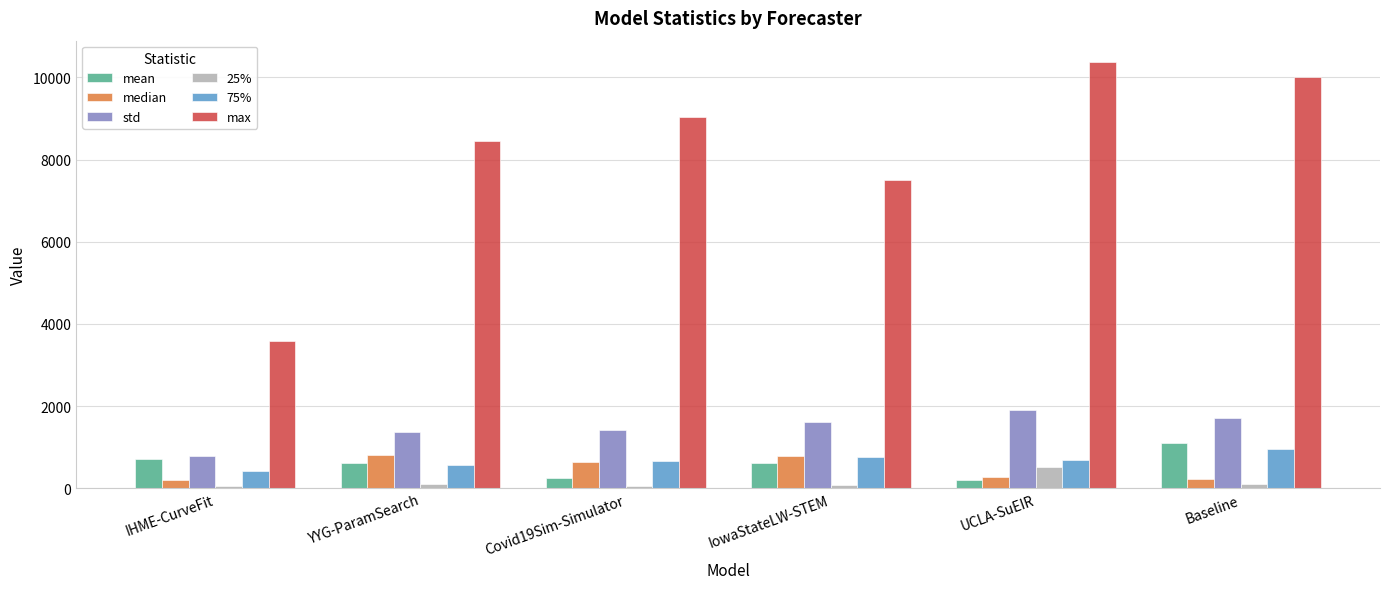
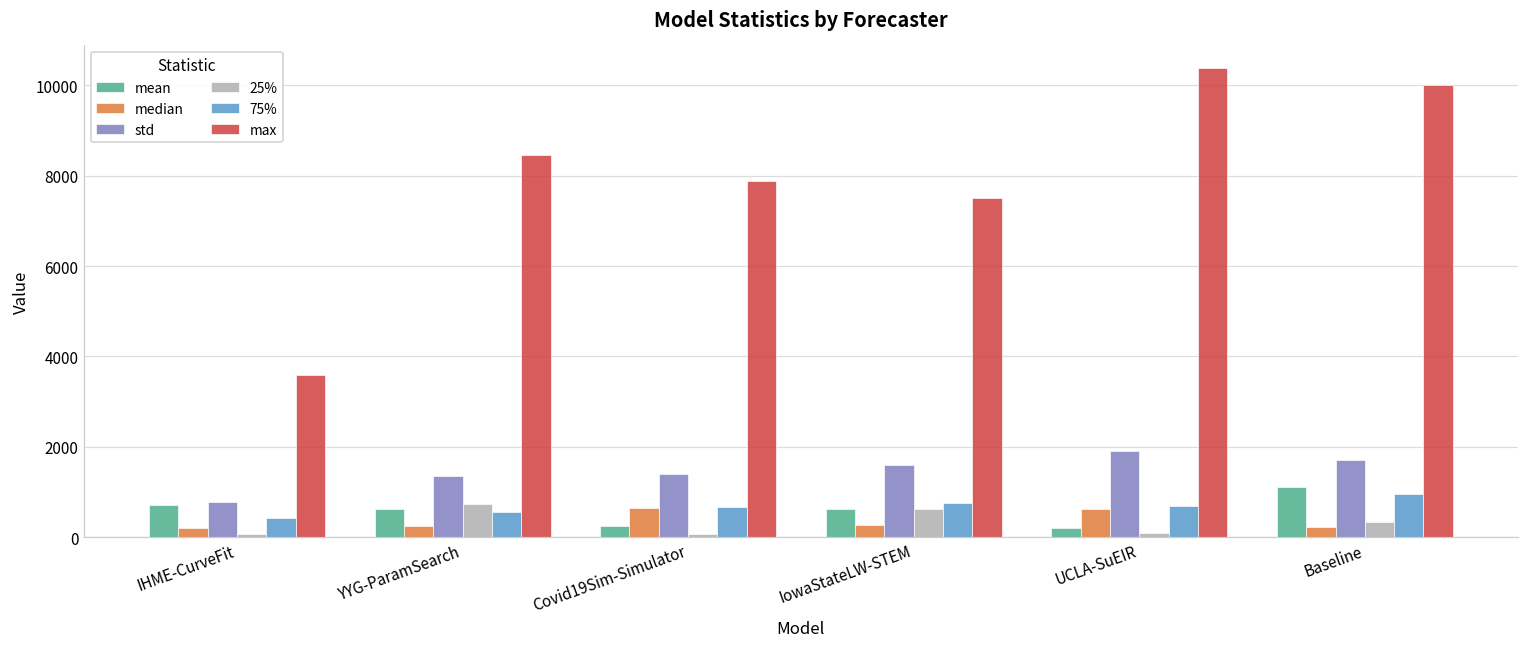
  {
    "mean": {
      "IHME-CurveFit": 700,
      "YYG-ParamSearch": 600,
      "Covid19Sim-Simulator": 200,
      "IowaStateLW-STEM": 600,
      "UCLA-SuEIR": 200,
      "Baseline": 1100
    },
    "median": {
      "IHME-CurveFit": 200,
-     "YYG-ParamSearch": 800,
+     "YYG-ParamSearch": 300,
      "Covid19Sim-Simulator": 600,
-     "IowaStateLW-STEM": 800,
-     "UCLA-SuEIR": 300,
+     "IowaStateLW-STEM": 300,
+     "UCLA-SuEIR": 600,
      "Baseline": 200
    },
    "25%": {
      "IHME-CurveFit": 100,
-     "YYG-ParamSearch": 100,
+     "YYG-ParamSearch": 700,
      "Covid19Sim-Simulator": 100,
-     "IowaStateLW-STEM": 100,
-     "UCLA-SuEIR": 500,
-     "Baseline": 100
+     "IowaStateLW-STEM": 600,
+     "UCLA-SuEIR": 100,
+     "Baseline": 300
    },
    "max": {
      "IHME-CurveFit": 3600,
      "YYG-ParamSearch": 8500,
-     "Covid19Sim-Simulator": 9000,
+     "Covid19Sim-Simulator": 7900,
      "IowaStateLW-STEM": 7500,
      "UCLA-SuEIR": 10400,
      "Baseline": 10000
    }
  }
